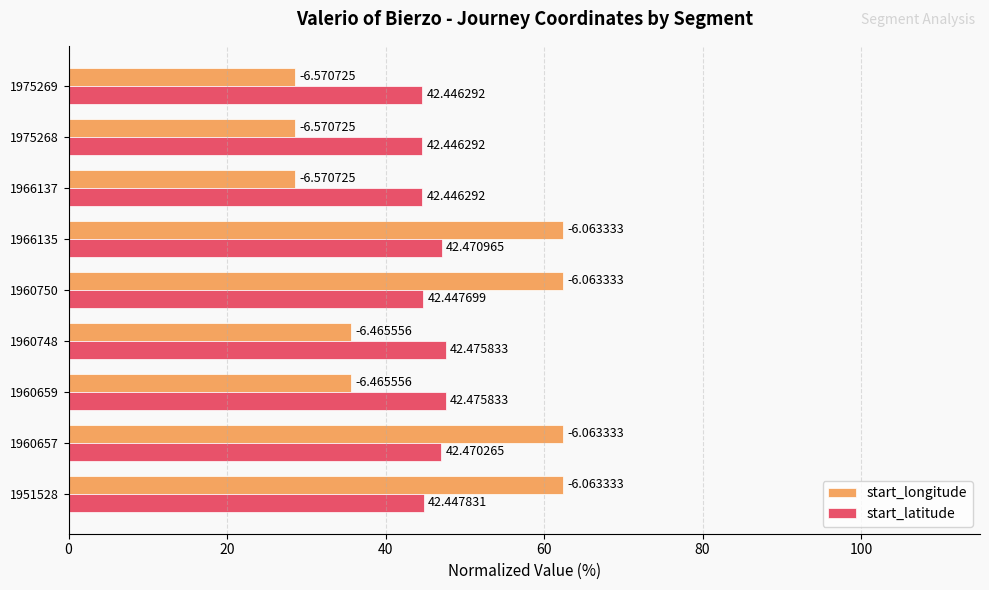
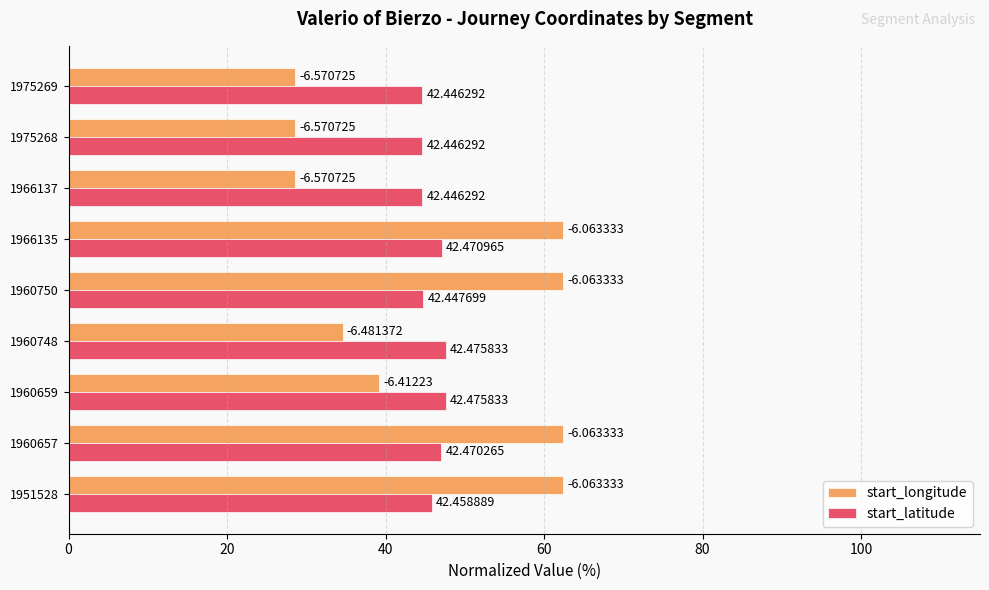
  {
    "start_longitude": {
-     "1960748": -6.465556,
-     "1960659": -6.465556
+     "1960748": -6.481372,
+     "1960659": -6.41223
    },
    "start_latitude": {
-     "1951528": 42.447831
+     "1951528": 42.458889
    }
  }
